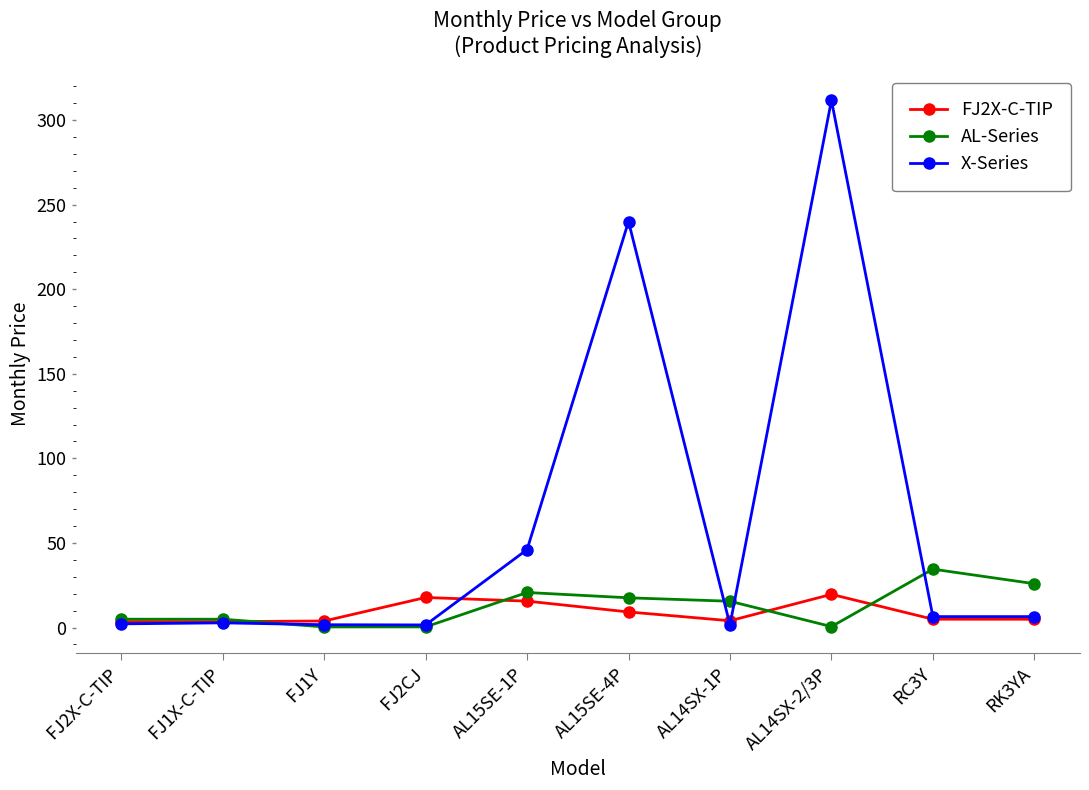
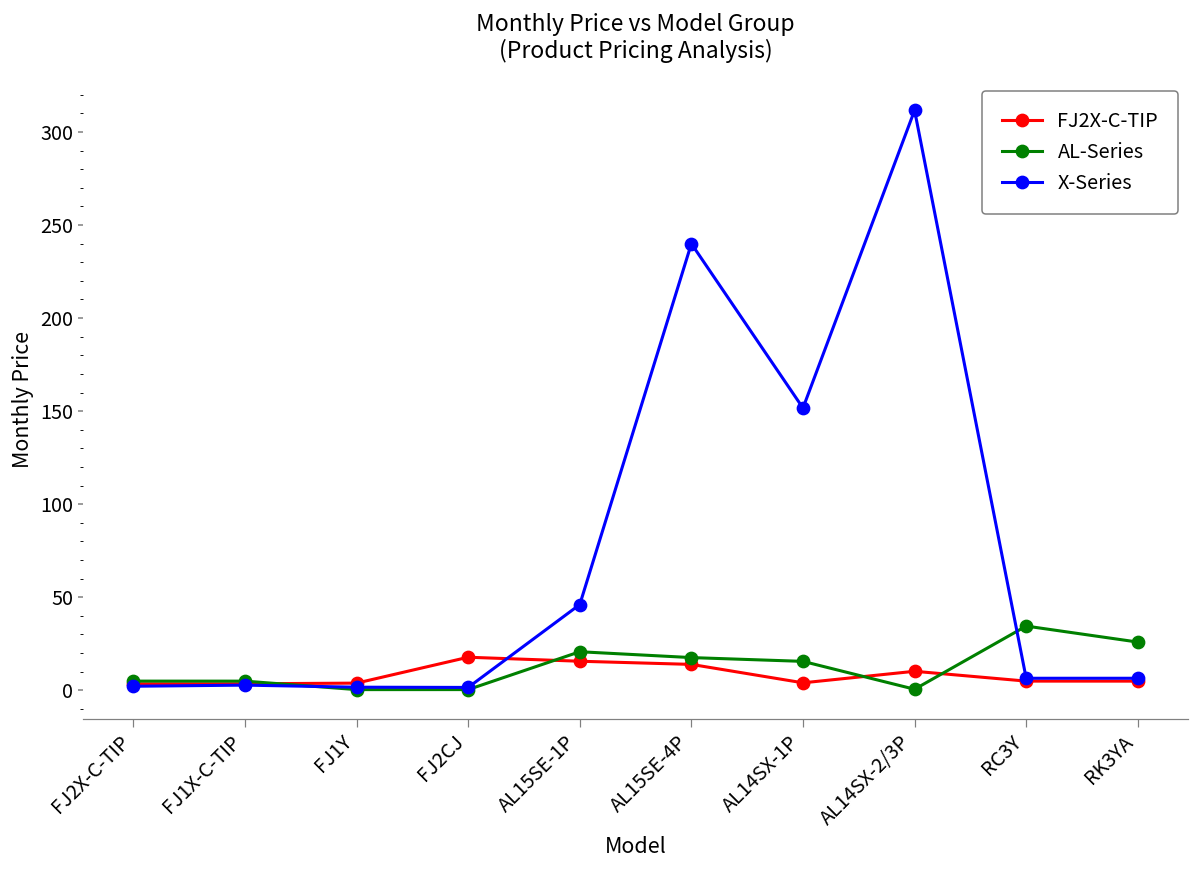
  {
    "FJ2X-C-TIP": {
      "FJ1Y": 4,
      "FJ2CJ": 18,
      "AL15SE-1P": 16,
-     "AL15SE-4P": 9,
+     "AL15SE-4P": 14,
      "AL14SX-1P": 4,
-     "AL14SX-2/3P": 20,
+     "AL14SX-2/3P": 10,
      "RC3Y": 5,
      "RK3YA": 5
    },
    "AL-Series": {
      "AL15SE-1P": 21,
      "AL15SE-4P": 18,
      "AL14SX-1P": 16,
      "AL14SX-2/3P": 1,
      "RC3Y": 35,
      "RK3YA": 26
    },
    "X-Series": {
      "AL15SE-1P": 46,
      "AL15SE-4P": 240,
-     "AL14SX-1P": 2,
+     "AL14SX-1P": 152,
      "AL14SX-2/3P": 312,
      "RC3Y": 6,
      "RK3YA": 6
    }
  }
